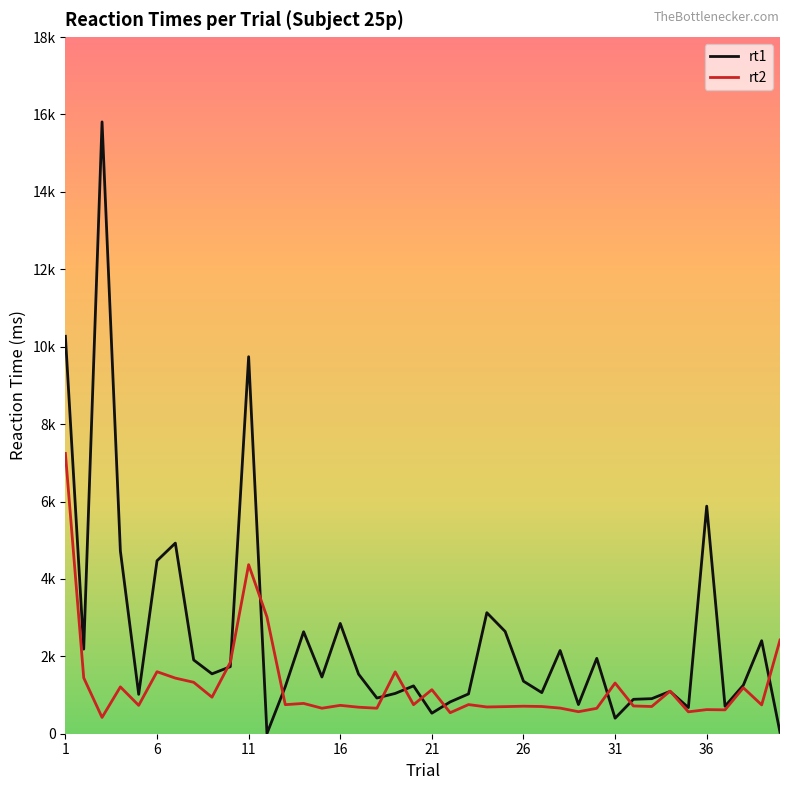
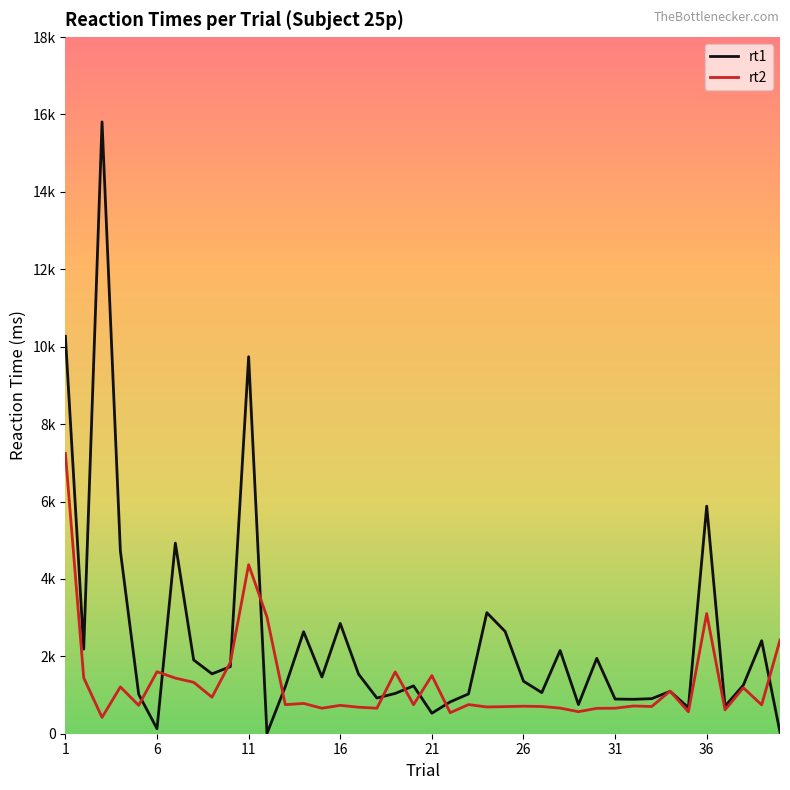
  {
    "rt1": {
      "1": 10300,
-     "6": 4500,
+     "6": 100,
      "11": 9700,
      "16": 2800,
      "21": 500,
      "26": 1400,
-     "31": 400,
+     "31": 900,
      "36": 5900
    },
    "rt2": {
      "1": 7200,
      "6": 1600,
      "11": 4400,
      "16": 700,
-     "21": 1100,
+     "21": 1500,
      "26": 700,
-     "31": 1300,
-     "36": 600
+     "31": 700,
+     "36": 3100
    }
  }
